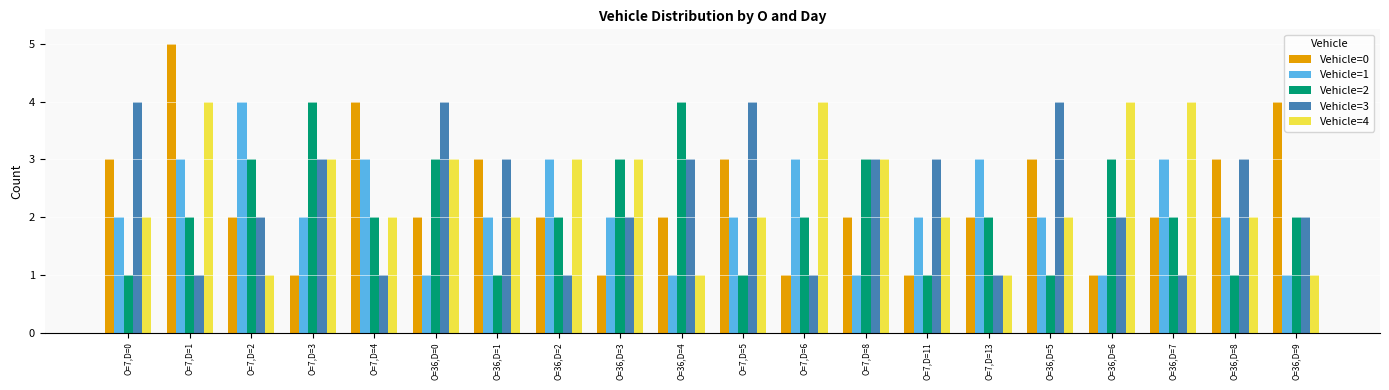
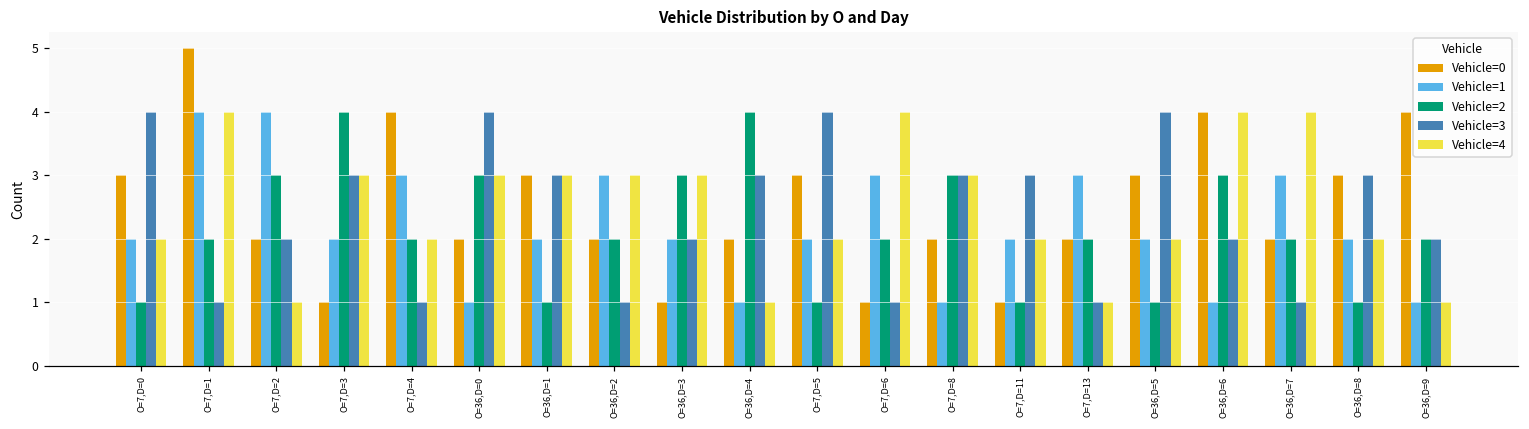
  {
    "Vehicle=0": {
      "O=7,D=0": 3,
      "O=7,D=1": 5,
      "O=7,D=2": 2,
      "O=7,D=3": 1,
      "O=7,D=4": 4,
      "O=36,D=0": 2,
      "O=36,D=1": 3,
      "O=36,D=2": 2,
      "O=36,D=3": 1,
      "O=36,D=4": 2,
      "O=7,D=5": 3,
      "O=7,D=6": 1,
      "O=7,D=8": 2,
      "O=7,D=11": 1,
      "O=7,D=13": 2,
      "O=36,D=5": 3,
-     "O=36,D=6": 1,
+     "O=36,D=6": 4,
      "O=36,D=7": 2,
      "O=36,D=8": 3,
      "O=36,D=9": 4
    },
    "Vehicle=1": {
      "O=7,D=0": 2,
-     "O=7,D=1": 3,
+     "O=7,D=1": 4,
      "O=7,D=2": 4,
      "O=7,D=3": 2,
      "O=7,D=4": 3,
      "O=36,D=0": 1,
      "O=36,D=1": 2,
      "O=36,D=2": 3,
      "O=36,D=3": 2,
      "O=36,D=4": 1,
      "O=7,D=5": 2,
      "O=7,D=6": 3,
      "O=7,D=8": 1,
      "O=7,D=11": 2,
      "O=7,D=13": 3,
      "O=36,D=5": 2,
      "O=36,D=6": 1,
      "O=36,D=7": 3,
      "O=36,D=8": 2,
      "O=36,D=9": 1
    },
    "Vehicle=2": {
      "O=7,D=0": 1,
      "O=7,D=1": 2,
      "O=7,D=2": 3,
      "O=7,D=3": 4,
      "O=7,D=4": 2,
      "O=36,D=0": 3,
      "O=36,D=1": 1,
      "O=36,D=2": 2,
      "O=36,D=3": 3,
      "O=36,D=4": 4,
      "O=7,D=5": 1,
      "O=7,D=6": 2,
      "O=7,D=8": 3,
      "O=7,D=11": 1,
      "O=7,D=13": 2,
      "O=36,D=5": 1,
      "O=36,D=6": 3,
      "O=36,D=7": 2,
      "O=36,D=8": 1,
      "O=36,D=9": 2
    },
    "Vehicle=3": {
      "O=7,D=0": 4,
      "O=7,D=1": 1,
      "O=7,D=2": 2,
      "O=7,D=3": 3,
      "O=7,D=4": 1,
      "O=36,D=0": 4,
      "O=36,D=1": 3,
      "O=36,D=2": 1,
      "O=36,D=3": 2,
      "O=36,D=4": 3,
      "O=7,D=5": 4,
      "O=7,D=6": 1,
      "O=7,D=8": 3,
      "O=7,D=11": 3,
      "O=7,D=13": 1,
      "O=36,D=5": 4,
      "O=36,D=6": 2,
      "O=36,D=7": 1,
      "O=36,D=8": 3,
      "O=36,D=9": 2
    },
    "Vehicle=4": {
      "O=7,D=0": 2,
      "O=7,D=1": 4,
      "O=7,D=2": 1,
      "O=7,D=3": 3,
      "O=7,D=4": 2,
      "O=36,D=0": 3,
-     "O=36,D=1": 2,
+     "O=36,D=1": 3,
      "O=36,D=2": 3,
      "O=36,D=3": 3,
      "O=36,D=4": 1,
      "O=7,D=5": 2,
      "O=7,D=6": 4,
      "O=7,D=8": 3,
      "O=7,D=11": 2,
      "O=7,D=13": 1,
      "O=36,D=5": 2,
      "O=36,D=6": 4,
      "O=36,D=7": 4,
      "O=36,D=8": 2,
      "O=36,D=9": 1
    }
  }
